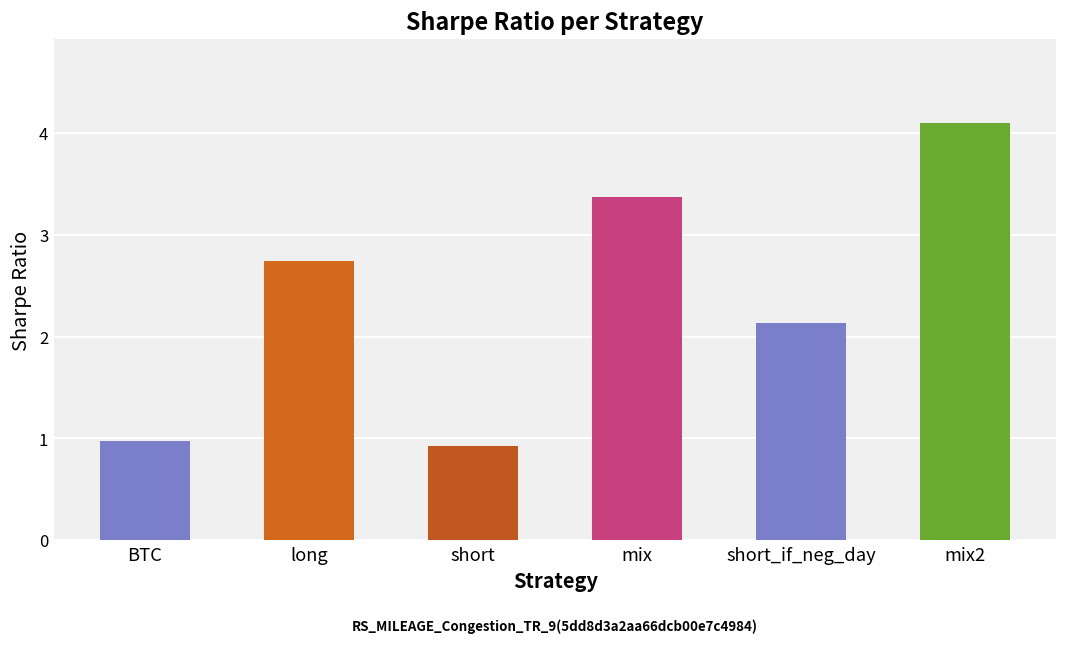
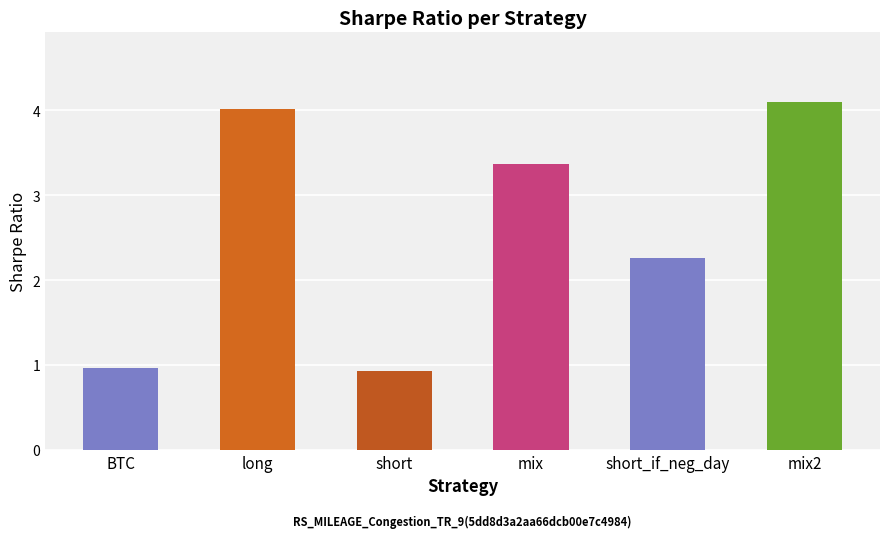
  {
    "BTC": 1.0,
-   "long": 2.7,
+   "long": 4.0,
    "short": 0.9,
    "mix": 3.4,
-   "short_if_neg_day": 2.1,
+   "short_if_neg_day": 2.3,
    "mix2": 4.1
  }
